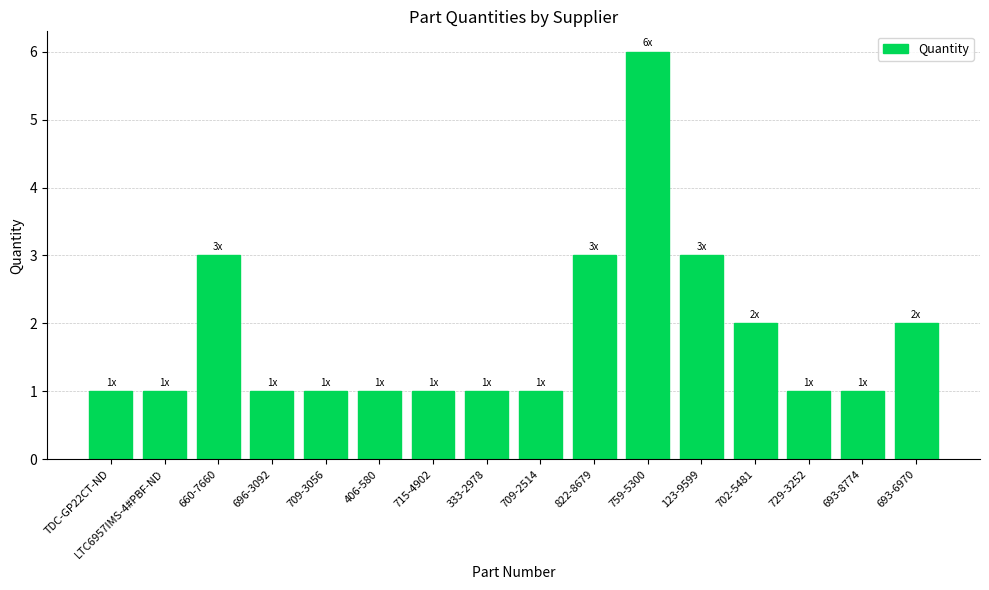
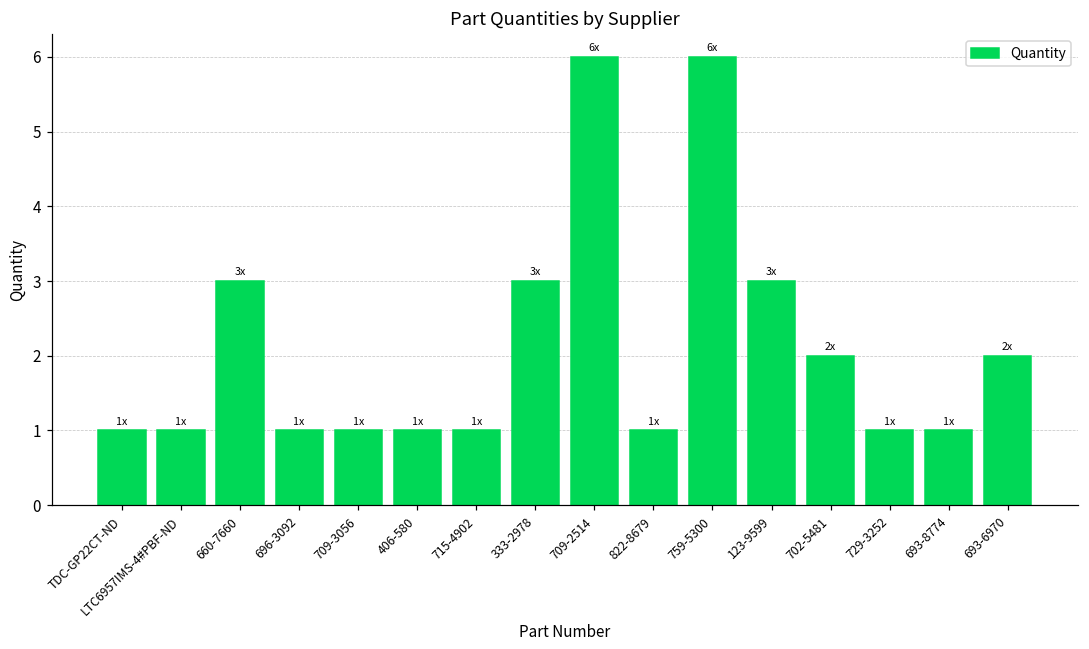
  {
    "TDC-GP22CT-ND": "1x",
    "LTC6957IMS-4#PBF-ND": "1x",
    "660-7660": "3x",
    "696-3092": "1x",
    "709-3056": "1x",
    "406-580": "1x",
    "715-4902": "1x",
-   "333-2978": "1x",
-   "709-2514": "1x",
-   "822-8679": "3x",
+   "333-2978": "3x",
+   "709-2514": "6x",
+   "822-8679": "1x",
    "759-5300": "6x",
    "123-9599": "3x",
    "702-5481": "2x",
    "729-3252": "1x",
    "693-8774": "1x",
    "693-6970": "2x"
  }
